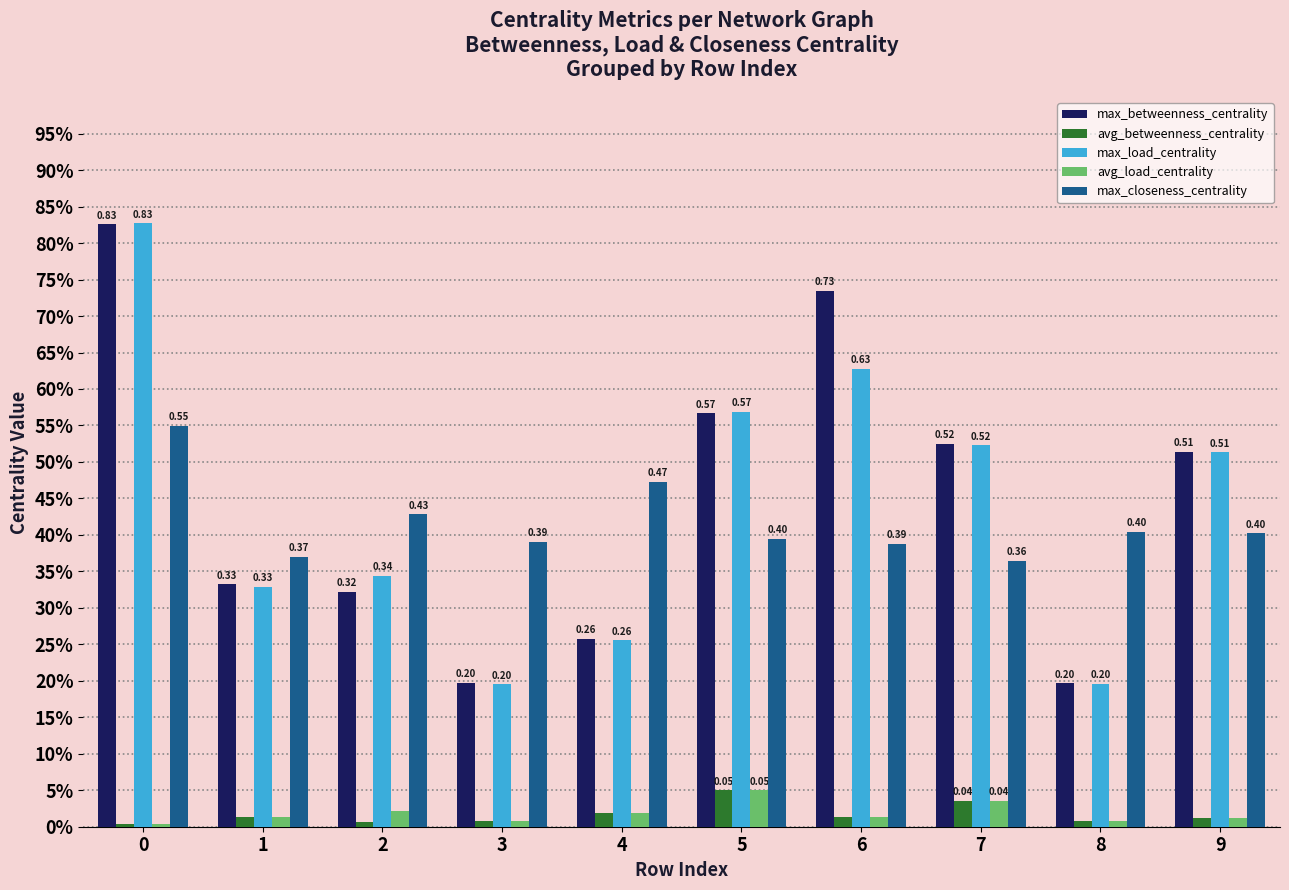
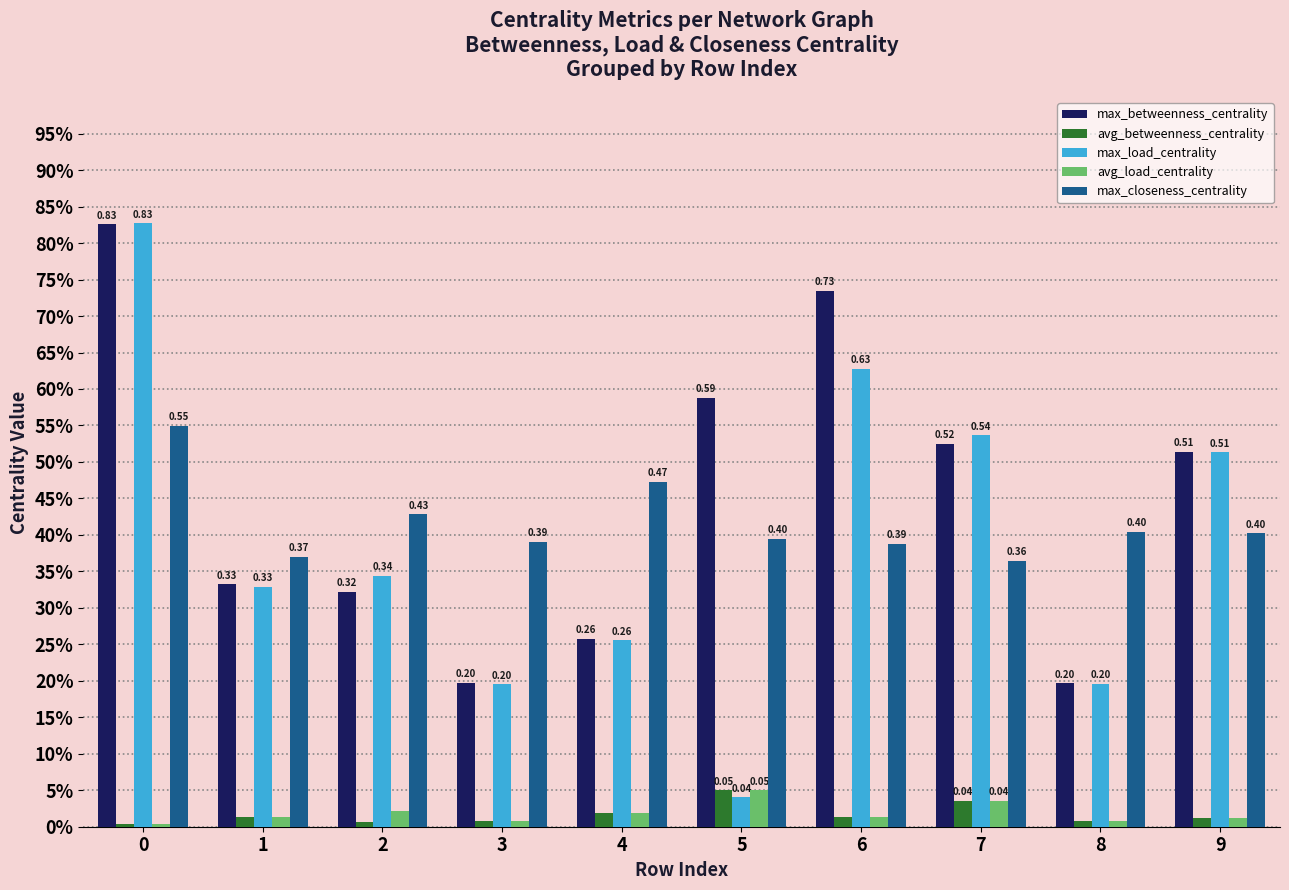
  {
    "max_betweenness_centrality": {
      "0": 0.83,
      "1": 0.33,
      "2": 0.32,
      "3": 0.20,
      "4": 0.26,
-     "5": 0.57,
+     "5": 0.59,
      "6": 0.73,
      "7": 0.52,
      "8": 0.20,
      "9": 0.51
    },
    "avg_betweenness_centrality": {
      "5": 0.05,
      "7": 0.04
    },
    "max_load_centrality": {
      "0": 0.83,
      "1": 0.33,
      "2": 0.34,
      "3": 0.20,
      "4": 0.26,
-     "5": 0.57,
+     "5": 0.04,
      "6": 0.63,
-     "7": 0.52,
+     "7": 0.54,
      "8": 0.20,
      "9": 0.51
    },
    "avg_load_centrality": {
      "5": 0.05,
      "7": 0.04
    },
    "max_closeness_centrality": {
      "0": 0.55,
      "1": 0.37,
      "2": 0.43,
      "3": 0.39,
      "4": 0.47,
      "5": 0.40,
      "6": 0.39,
      "7": 0.36,
      "8": 0.40,
      "9": 0.40
    }
  }
